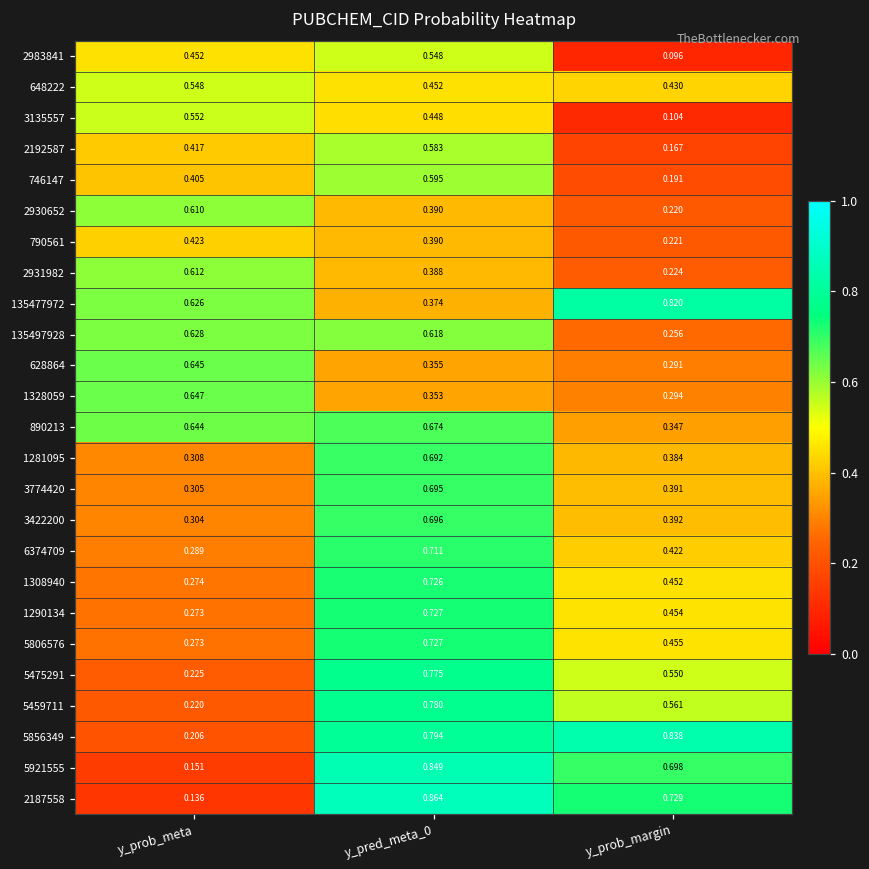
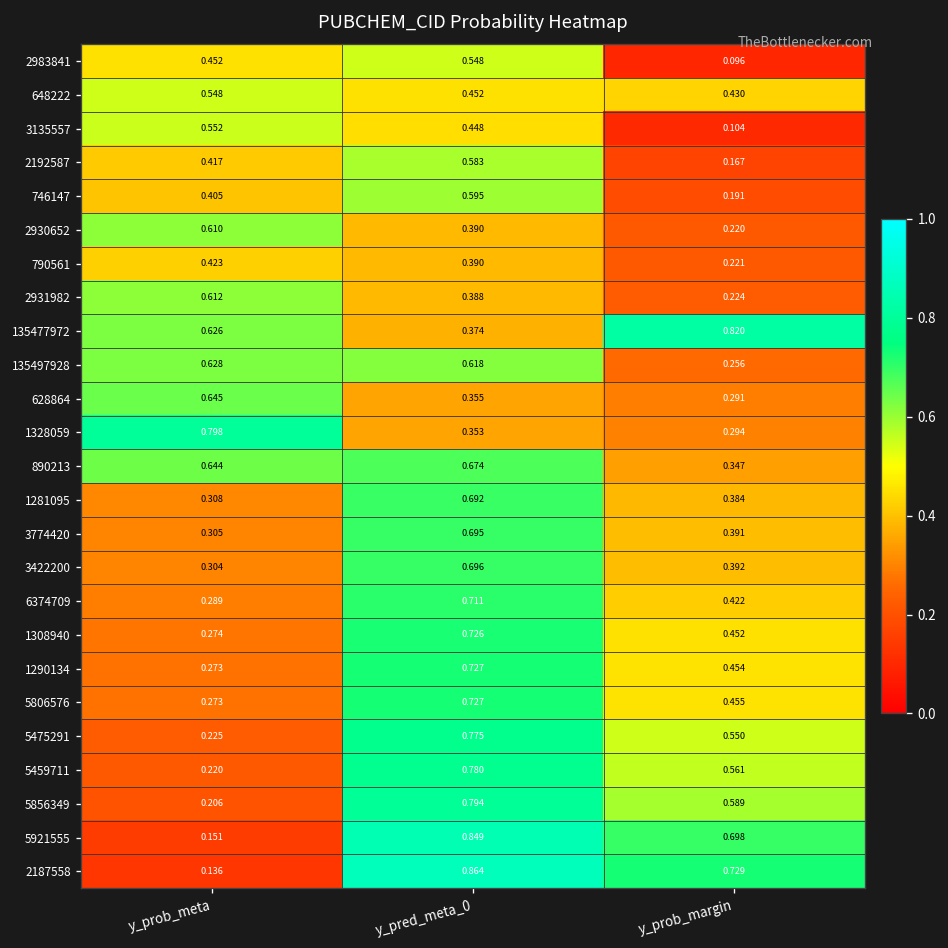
  {
    "2983841": {
      "y_prob_meta": 0.452,
      "y_pred_meta_0": 0.548,
      "y_prob_margin": 0.096
    },
    "648222": {
      "y_prob_meta": 0.548,
      "y_pred_meta_0": 0.452,
      "y_prob_margin": 0.430
    },
    "3135557": {
      "y_prob_meta": 0.552,
      "y_pred_meta_0": 0.448,
      "y_prob_margin": 0.104
    },
    "2192587": {
      "y_prob_meta": 0.417,
      "y_pred_meta_0": 0.583,
      "y_prob_margin": 0.167
    },
    "746147": {
      "y_prob_meta": 0.405,
      "y_pred_meta_0": 0.595,
      "y_prob_margin": 0.191
    },
    "2930652": {
      "y_prob_meta": 0.610,
      "y_pred_meta_0": 0.390,
      "y_prob_margin": 0.220
    },
    "790561": {
      "y_prob_meta": 0.423,
      "y_pred_meta_0": 0.390,
      "y_prob_margin": 0.221
    },
    "2931982": {
      "y_prob_meta": 0.612,
      "y_pred_meta_0": 0.388,
      "y_prob_margin": 0.224
    },
    "135477972": {
      "y_prob_meta": 0.626,
      "y_pred_meta_0": 0.374,
      "y_prob_margin": 0.820
    },
    "135497928": {
      "y_prob_meta": 0.628,
      "y_pred_meta_0": 0.618,
      "y_prob_margin": 0.256
    },
    "628864": {
      "y_prob_meta": 0.645,
      "y_pred_meta_0": 0.355,
      "y_prob_margin": 0.291
    },
    "1328059": {
-     "y_prob_meta": 0.647,
+     "y_prob_meta": 0.798,
      "y_pred_meta_0": 0.353,
      "y_prob_margin": 0.294
    },
    "890213": {
      "y_prob_meta": 0.644,
      "y_pred_meta_0": 0.674,
      "y_prob_margin": 0.347
    },
    "1281095": {
      "y_prob_meta": 0.308,
      "y_pred_meta_0": 0.692,
      "y_prob_margin": 0.384
    },
    "3774420": {
      "y_prob_meta": 0.305,
      "y_pred_meta_0": 0.695,
      "y_prob_margin": 0.391
    },
    "3422200": {
      "y_prob_meta": 0.304,
      "y_pred_meta_0": 0.696,
      "y_prob_margin": 0.392
    },
    "6374709": {
      "y_prob_meta": 0.289,
      "y_pred_meta_0": 0.711,
      "y_prob_margin": 0.422
    },
    "1308940": {
      "y_prob_meta": 0.274,
      "y_pred_meta_0": 0.726,
      "y_prob_margin": 0.452
    },
    "1290134": {
      "y_prob_meta": 0.273,
      "y_pred_meta_0": 0.727,
      "y_prob_margin": 0.454
    },
    "5806576": {
      "y_prob_meta": 0.273,
      "y_pred_meta_0": 0.727,
      "y_prob_margin": 0.455
    },
    "5475291": {
      "y_prob_meta": 0.225,
      "y_pred_meta_0": 0.775,
      "y_prob_margin": 0.550
    },
    "5459711": {
      "y_prob_meta": 0.220,
      "y_pred_meta_0": 0.780,
      "y_prob_margin": 0.561
    },
    "5856349": {
      "y_prob_meta": 0.206,
      "y_pred_meta_0": 0.794,
-     "y_prob_margin": 0.838
+     "y_prob_margin": 0.589
    },
    "5921555": {
      "y_prob_meta": 0.151,
      "y_pred_meta_0": 0.849,
      "y_prob_margin": 0.698
    },
    "2187558": {
      "y_prob_meta": 0.136,
      "y_pred_meta_0": 0.864,
      "y_prob_margin": 0.729
    }
  }
